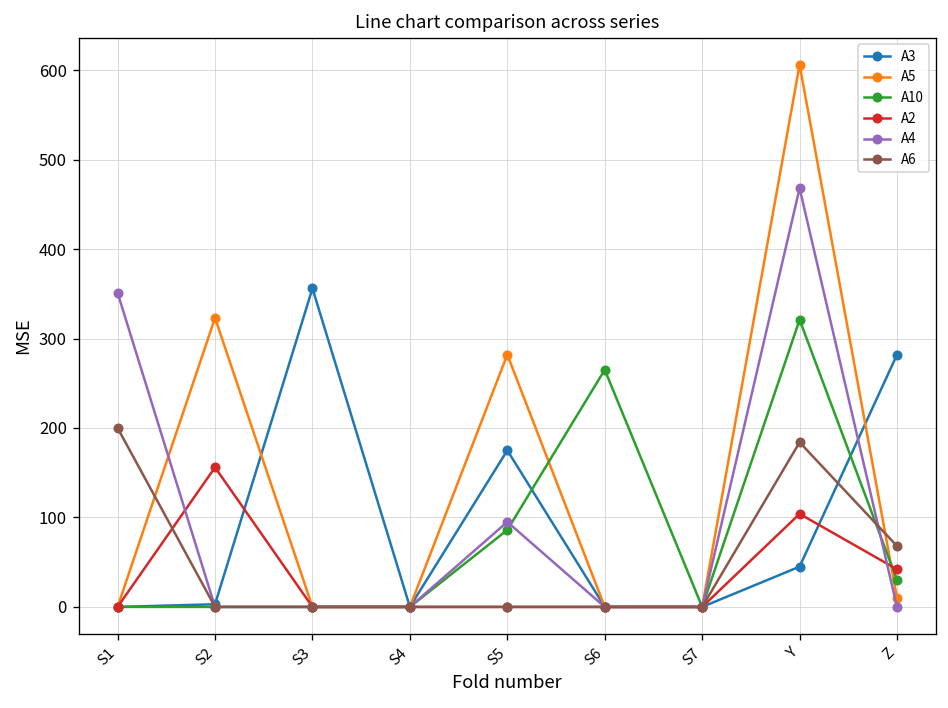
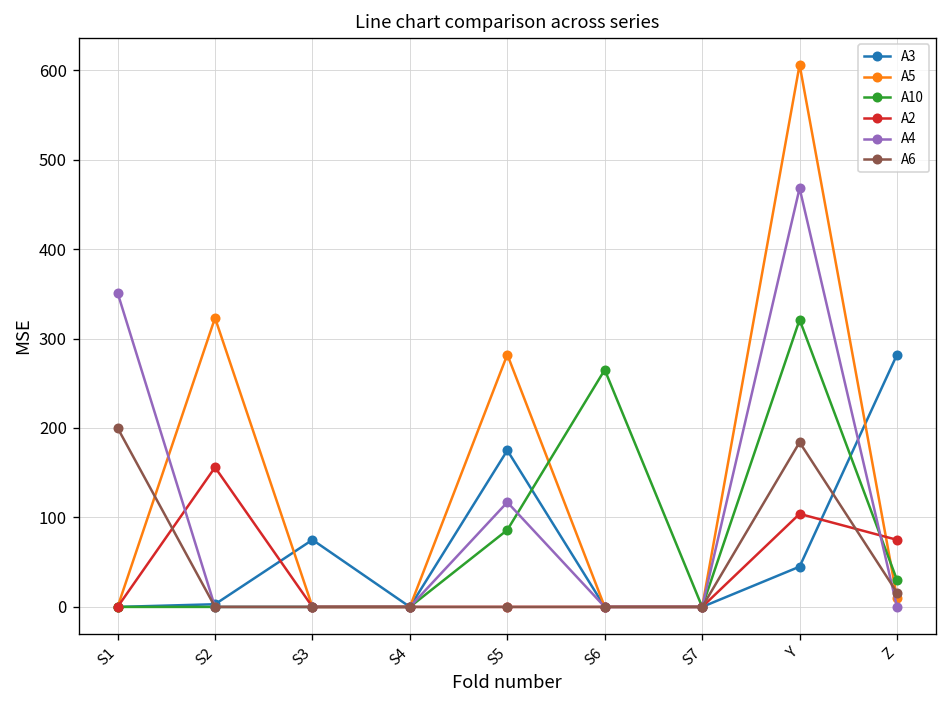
  {
    "A3": {
-     "S3": 360,
+     "S3": 80,
      "S5": 180,
      "Y": 50,
      "Z": 280
    },
    "A5": {
      "S2": 320,
      "S5": 280,
      "Y": 610,
      "Z": 10
    },
    "A10": {
      "S5": 90,
      "S6": 270,
      "Y": 320,
      "Z": 30
    },
    "A2": {
      "S2": 160,
      "Y": 100,
-     "Z": 40
+     "Z": 80
    },
    "A4": {
      "S1": 350,
-     "S5": 100,
+     "S5": 120,
      "Y": 470,
      "Z": 0
    },
    "A6": {
      "S1": 200,
      "Y": 180,
-     "Z": 70
+     "Z": 20
    }
  }
